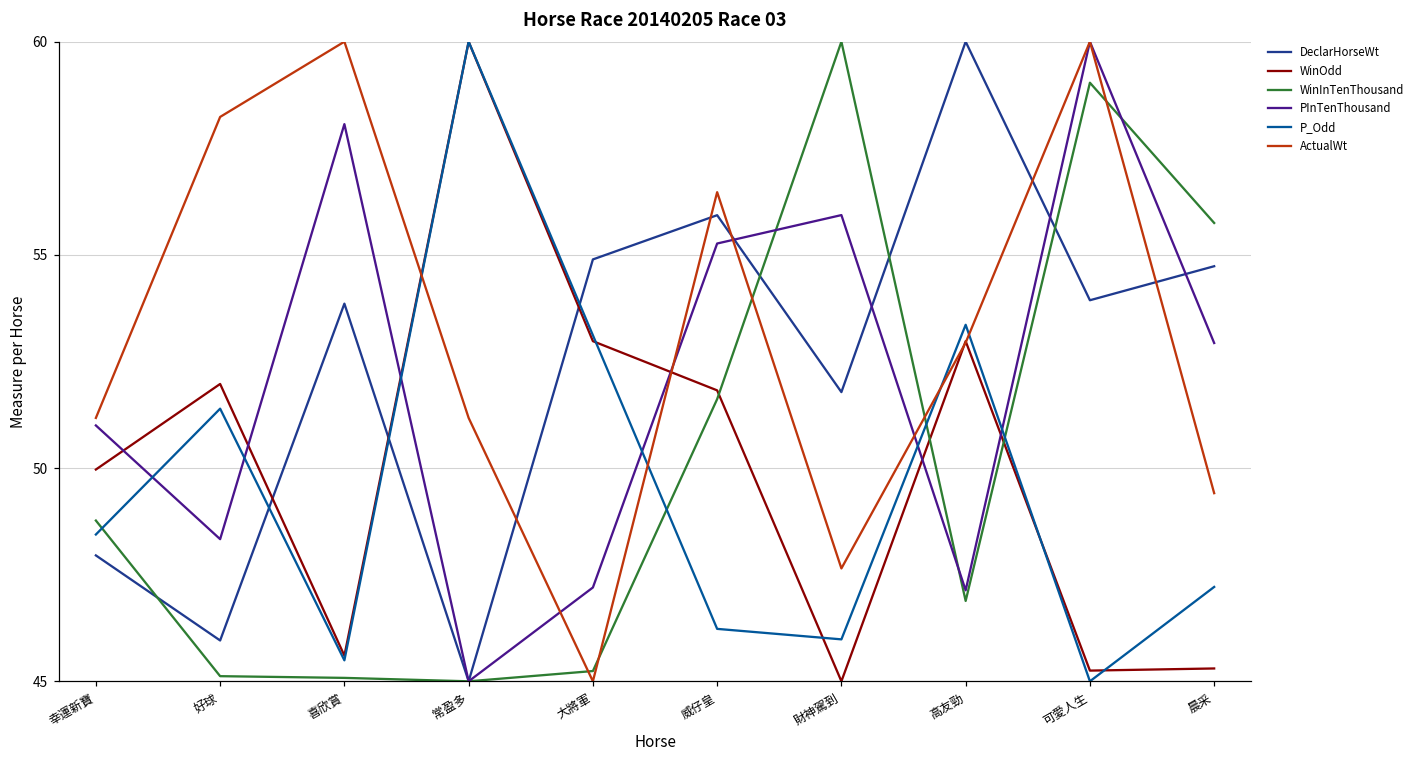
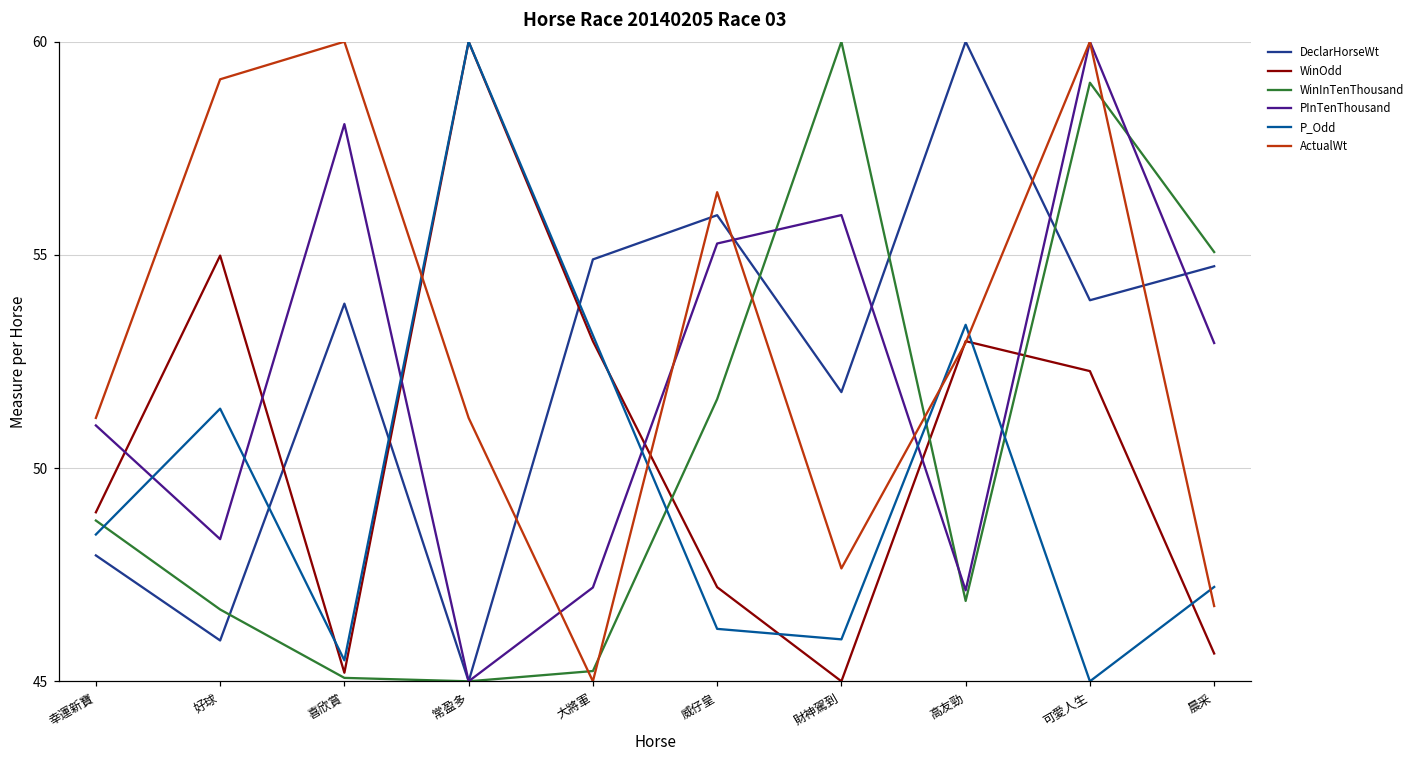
  {
    "WinOdd": {
-     "幸運新寶": 50.0,
-     "好球": 52.0,
-     "喜欣賞": 45.6,
+     "幸運新寶": 49.0,
+     "好球": 55.0,
+     "喜欣賞": 45.2,
      "大將軍": 53.0,
-     "威仔皇": 51.8,
+     "威仔皇": 47.2,
      "財神駕到": 45.0,
-     "可愛人生": 45.3,
-     "晨采": 45.3
+     "可愛人生": 52.3,
+     "晨采": 45.7
    },
    "WinInTenThousand": {
      "幸運新寶": 48.8,
-     "好球": 45.1,
+     "好球": 46.7,
      "喜欣賞": 45.1,
      "大將軍": 45.2,
      "威仔皇": 51.6,
      "財神駕到": 60.0,
      "高友勁": 46.9,
      "可愛人生": 59.0,
-     "晨采": 55.7
+     "晨采": 55.1
    },
    "ActualWt": {
      "幸運新寶": 51.2,
-     "好球": 58.2,
+     "好球": 59.1,
      "喜欣賞": 60.0,
      "常盈多": 51.2,
      "大將軍": 45.0,
      "威仔皇": 56.5,
      "財神駕到": 47.6,
-     "晨采": 49.4
+     "晨采": 46.8
    }
  }
